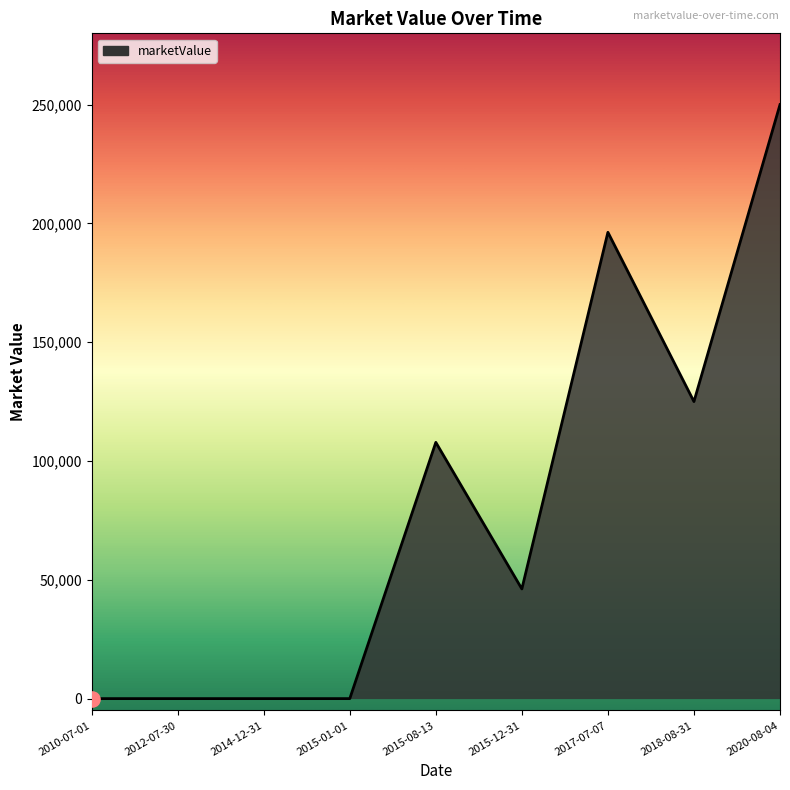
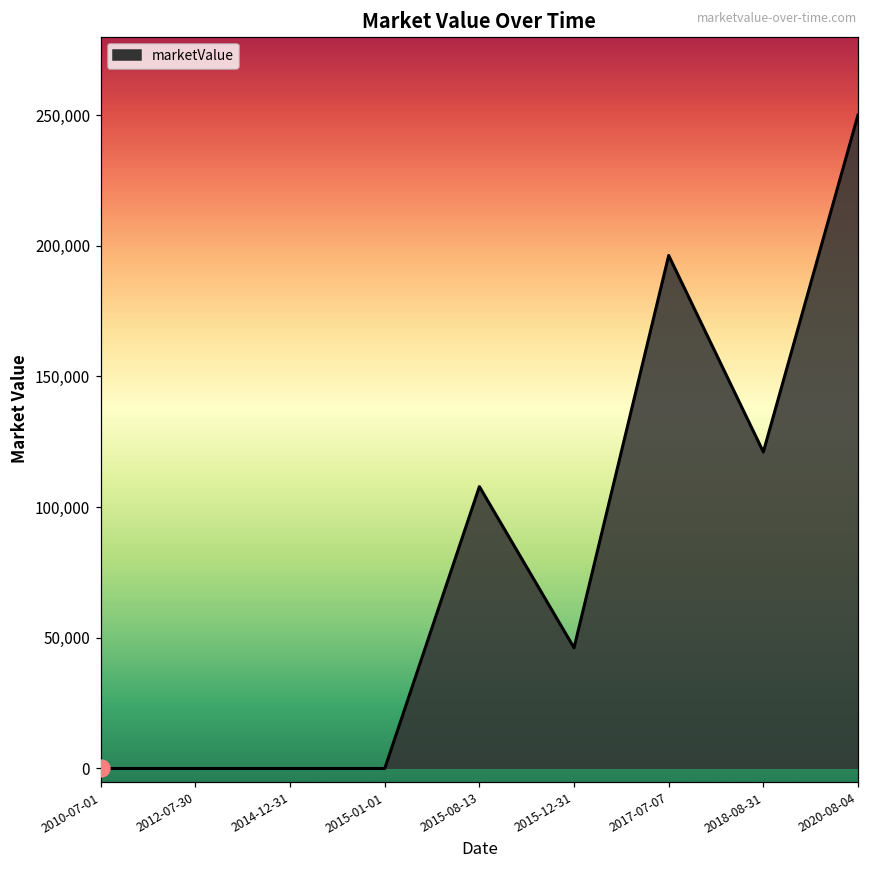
  {
    "marketValue": {
      "2012-07-30": "0",
      "2014-12-31": "0",
      "2015-01-01": "0",
      "2015-08-13": "108,000",
      "2015-12-31": "46,000",
      "2017-07-07": "196,000",
-     "2018-08-31": "125,000",
+     "2018-08-31": "121,000",
      "2020-08-04": "250,000"
    }
  }
